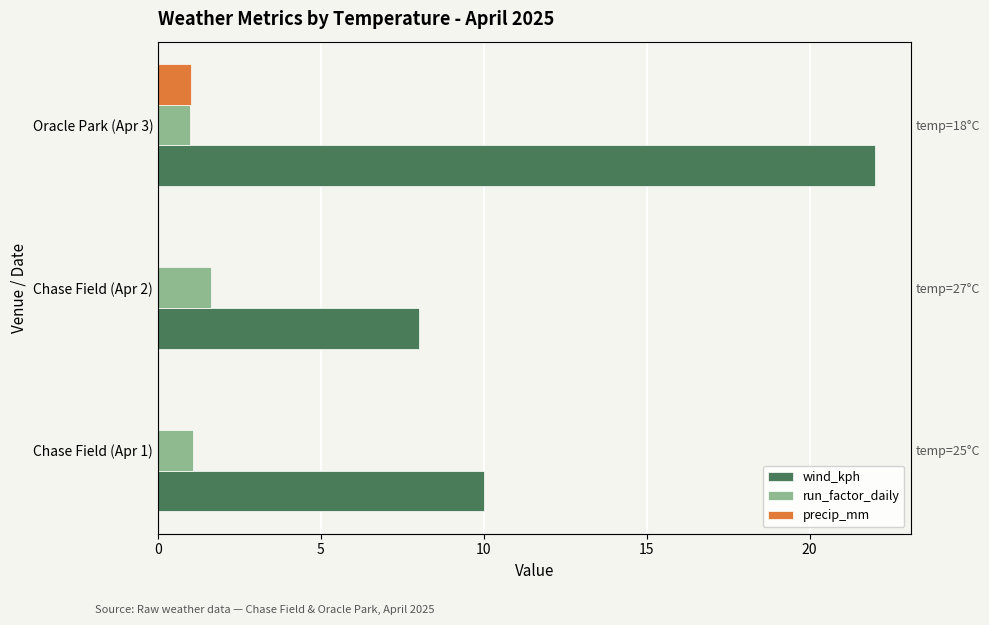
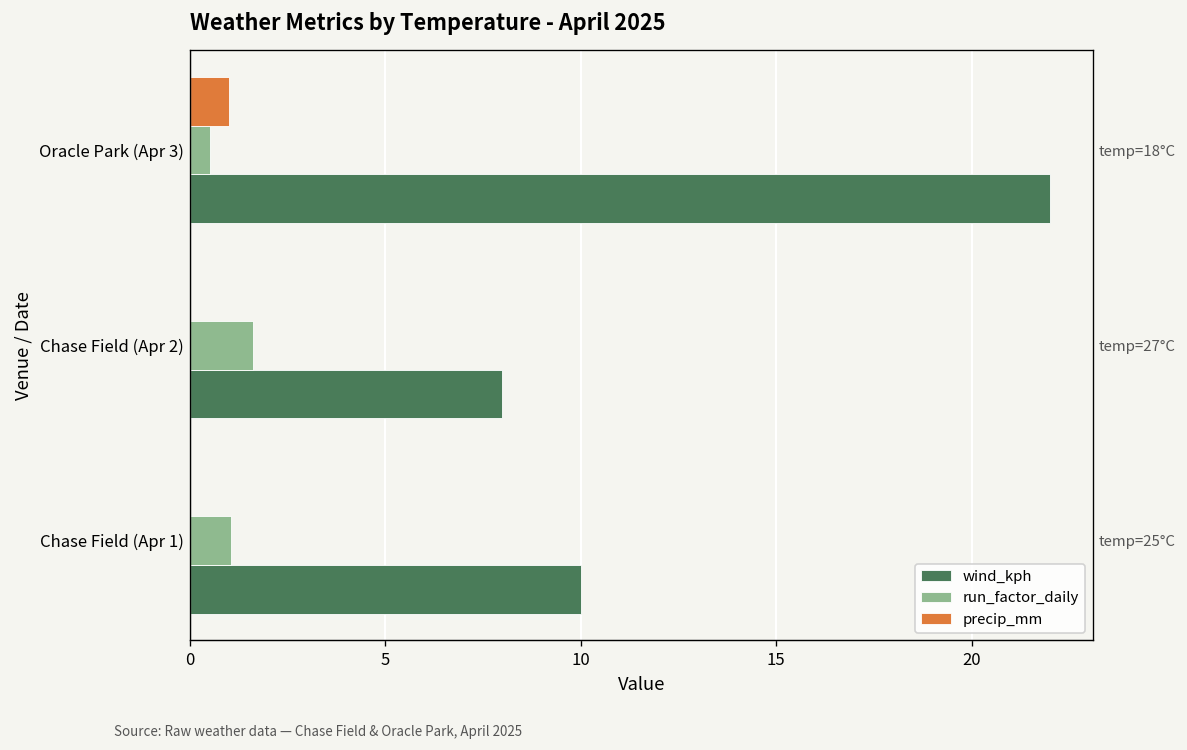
  {
    "run_factor_daily": {
-     "Oracle Park (Apr 3)": 1.0,
+     "Oracle Park (Apr 3)": 0.5,
      "Chase Field (Apr 2)": 1.6,
      "Chase Field (Apr 1)": 1.1
    }
  }
